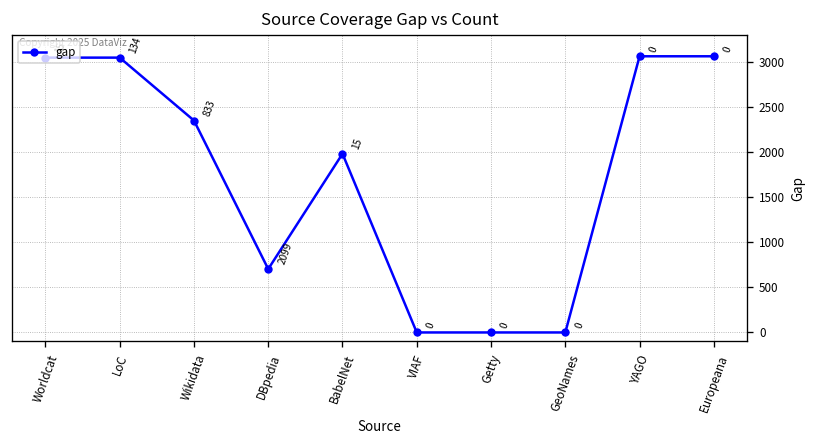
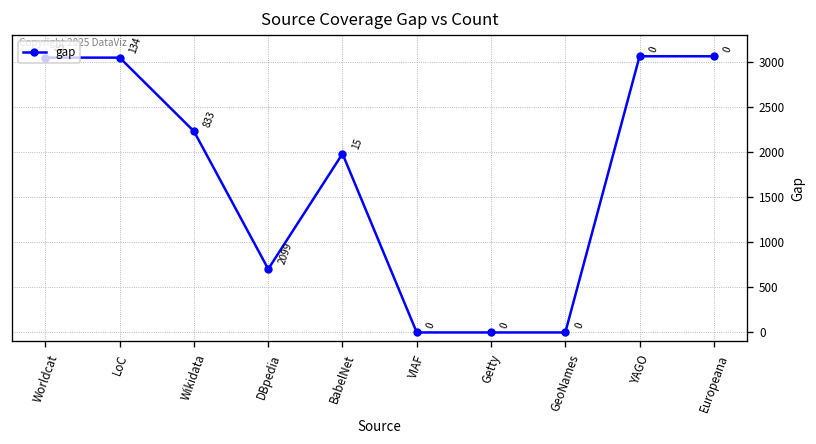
  {
-   "Wikidata": 2400
+   "Wikidata": 2200
  }
